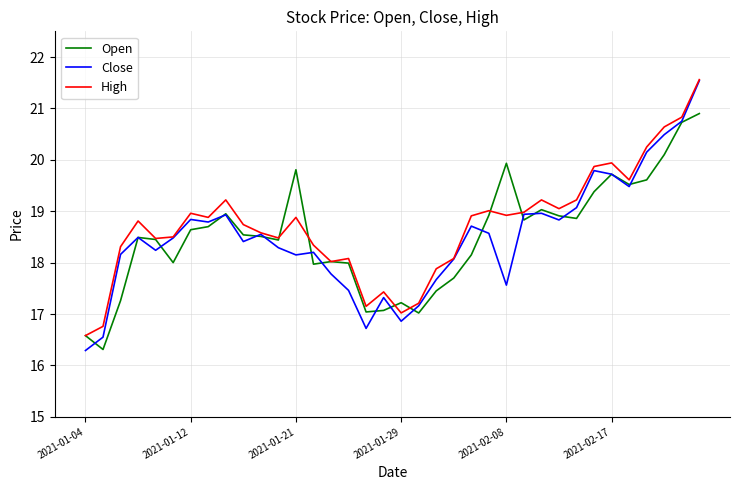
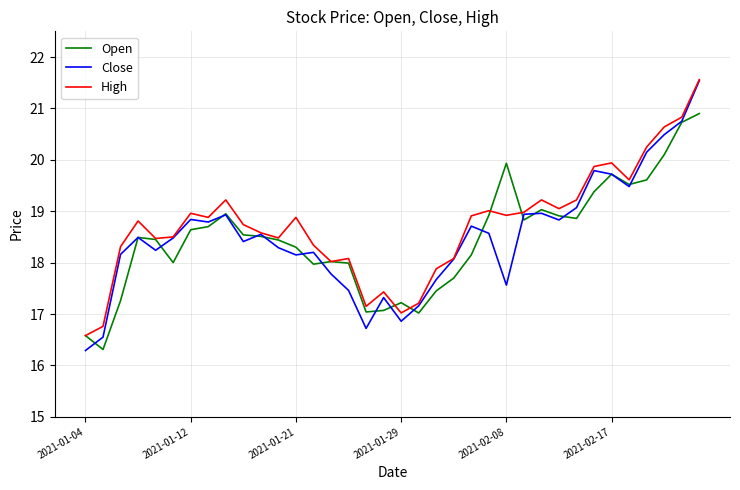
  {
    "Open": {
      "2021-01-12": 18.6,
-     "2021-01-21": 19.8,
+     "2021-01-21": 18.3,
      "2021-01-29": 17.2,
      "2021-02-08": 19.9
    },
    "Close": {
      "2021-01-04": 16.3,
      "2021-01-12": 18.8,
      "2021-01-21": 18.1,
      "2021-01-29": 16.9,
      "2021-02-08": 17.6
    },
    "High": {
      "2021-01-12": 19.0,
      "2021-01-21": 18.9,
      "2021-01-29": 17.0,
      "2021-02-08": 18.9,
      "2021-02-17": 19.9
    }
  }
